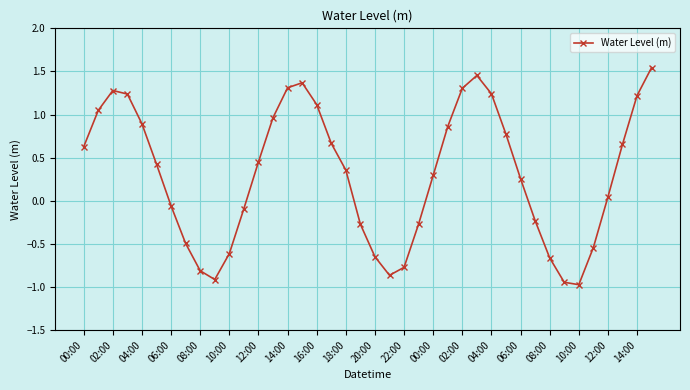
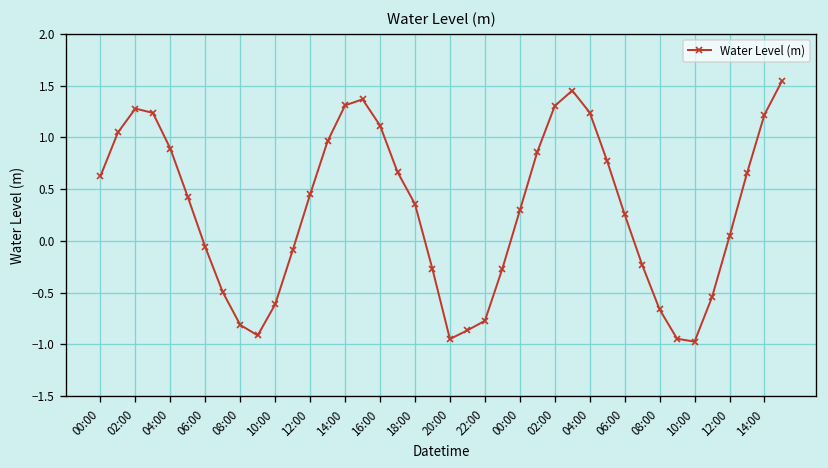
  {
    "16:00": 1.1,
    "18:00": 0.4,
-   "20:00": -0.6,
+   "20:00": -0.9,
    "22:00": -0.8
  }
